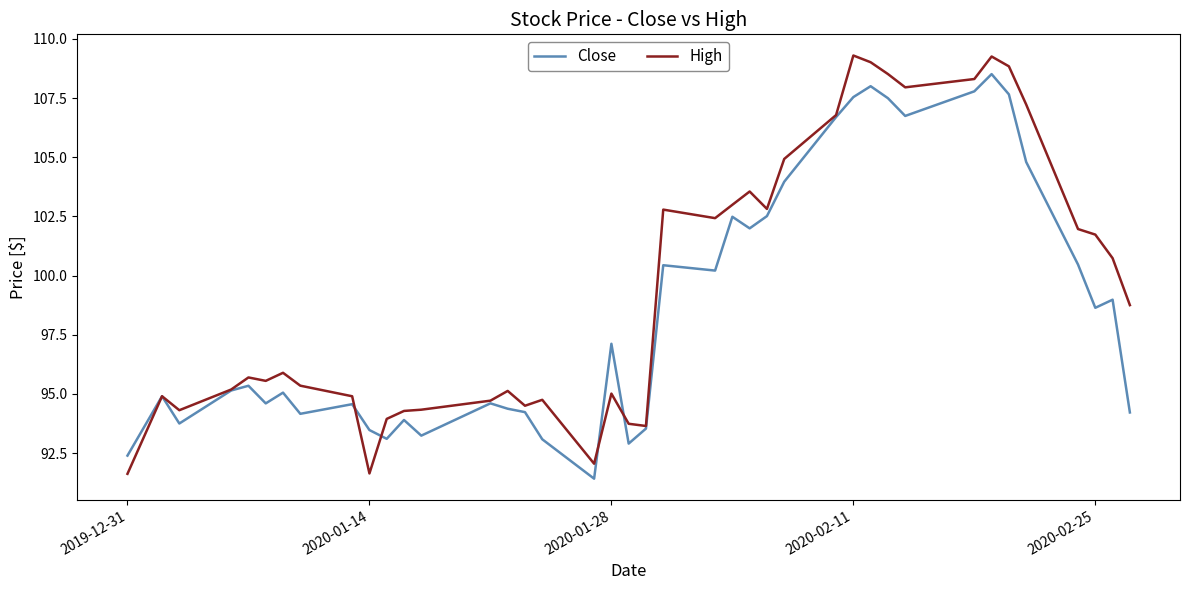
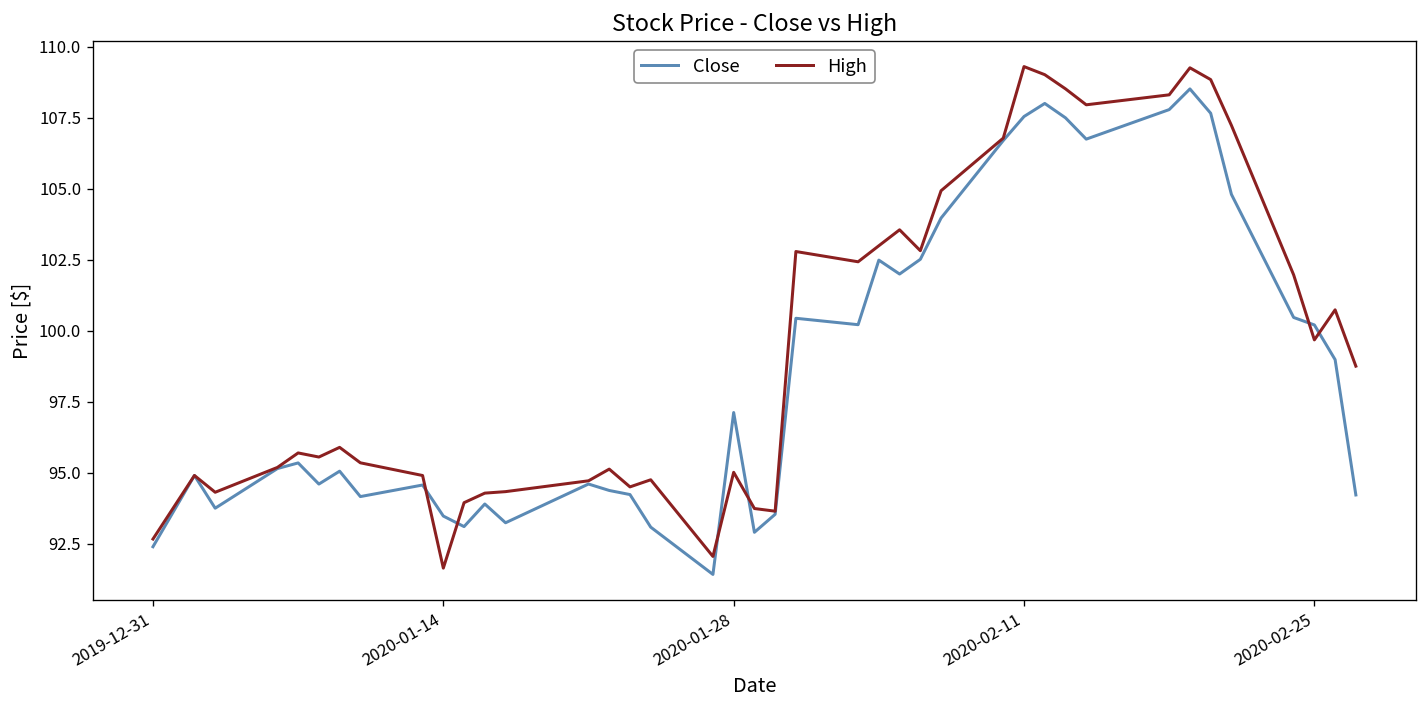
  {
    "Close": {
      "2019-12-31": 92.4,
      "2020-01-14": 93.5,
      "2020-01-28": 97.1,
      "2020-02-11": 107.5,
-     "2020-02-25": 98.6
+     "2020-02-25": 100.2
    },
    "High": {
-     "2019-12-31": 91.6,
+     "2019-12-31": 92.7,
      "2020-01-14": 91.6,
      "2020-01-28": 95.0,
      "2020-02-11": 109.3,
-     "2020-02-25": 101.7
+     "2020-02-25": 99.7
    }
  }
